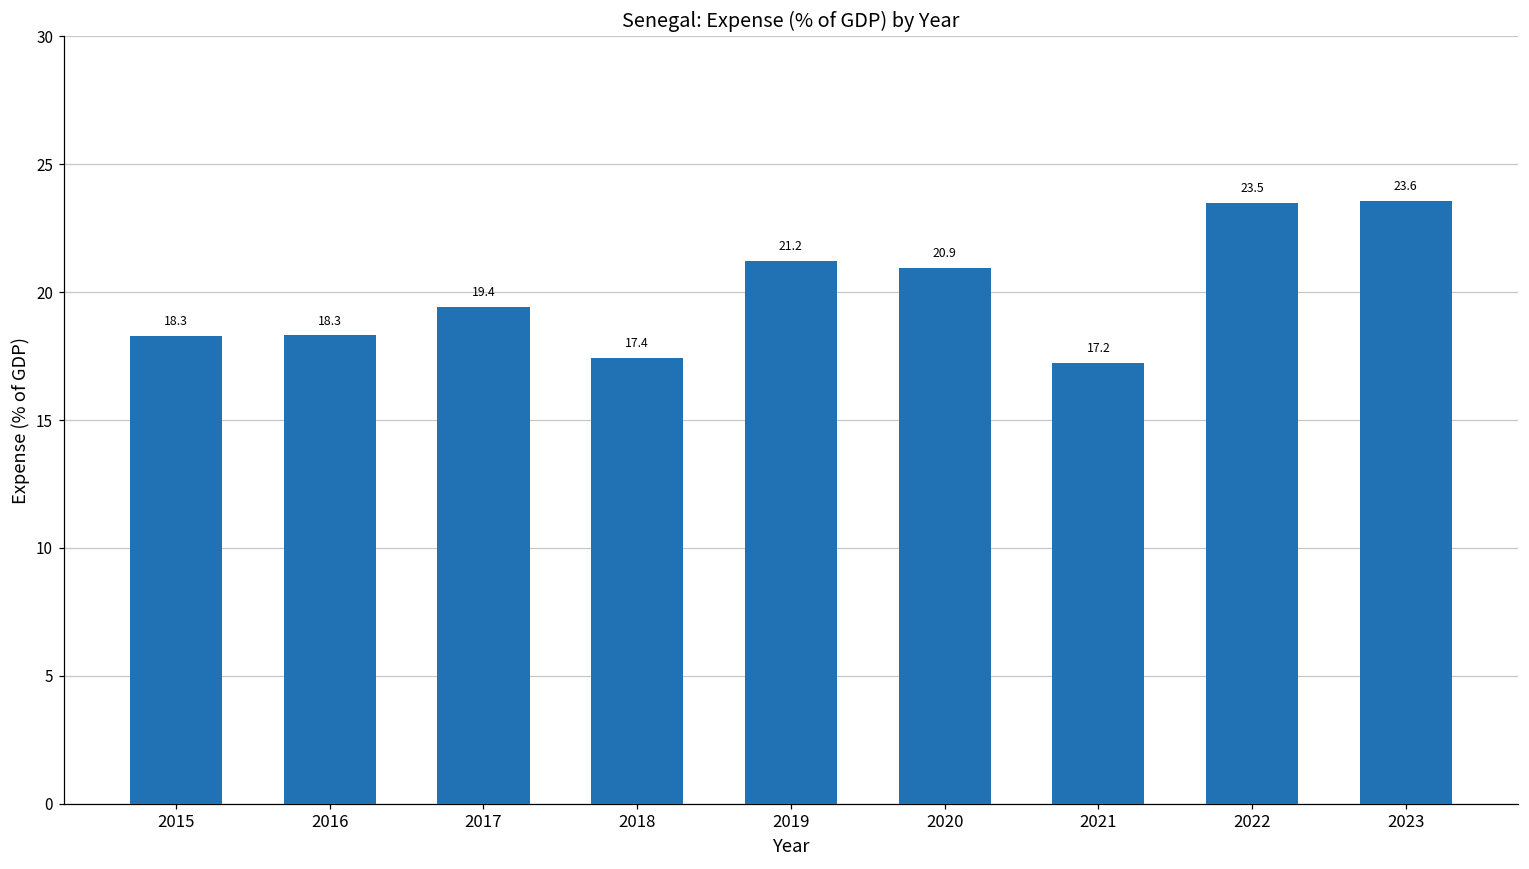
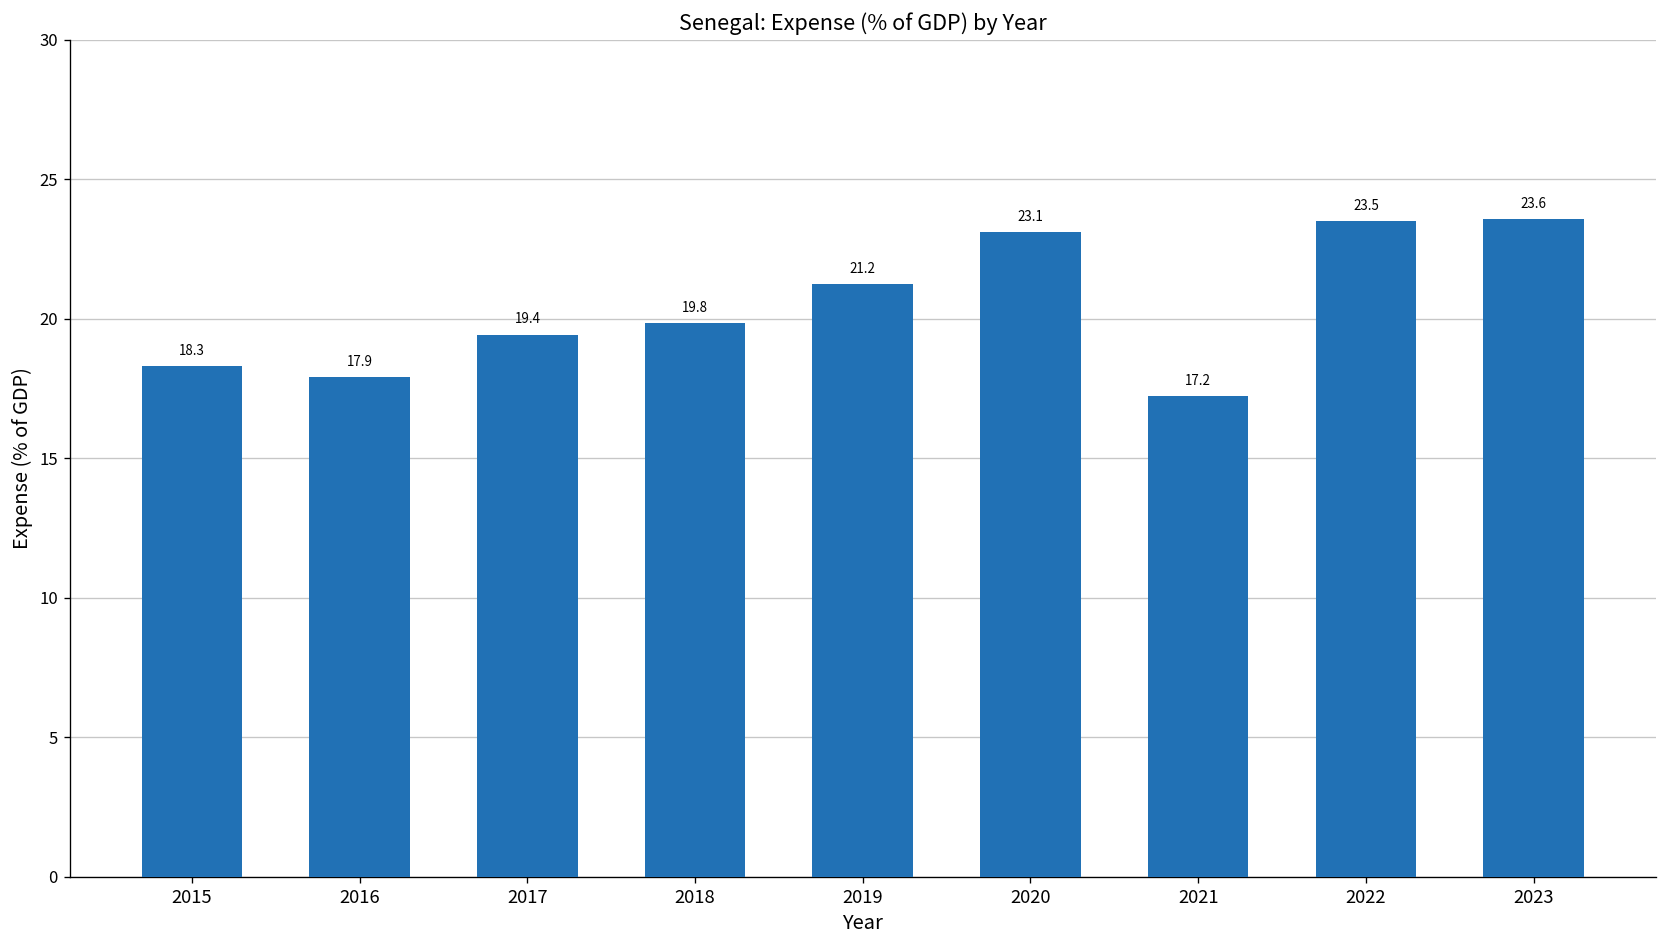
  {
    "2015": 18.3,
-   "2016": 18.3,
+   "2016": 17.9,
    "2017": 19.4,
-   "2018": 17.4,
+   "2018": 19.8,
    "2019": 21.2,
-   "2020": 20.9,
+   "2020": 23.1,
    "2021": 17.2,
    "2022": 23.5,
    "2023": 23.6
  }
